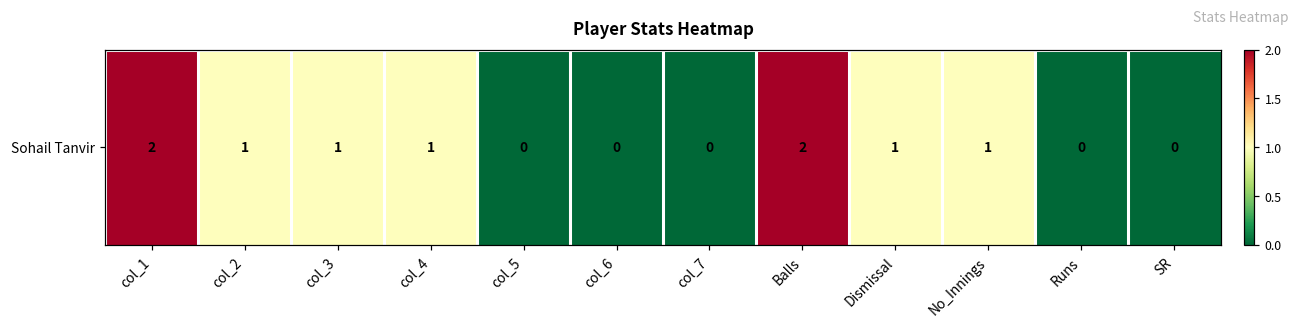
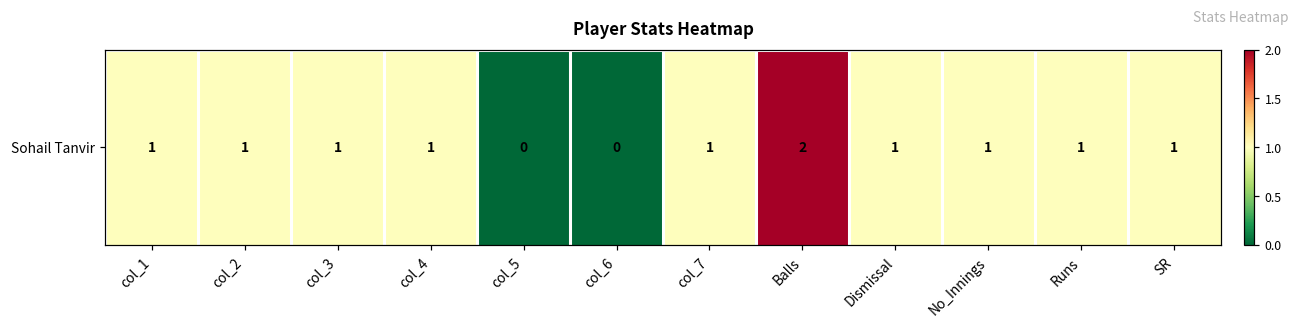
  {
    "Sohail Tanvir": {
-     "col_1": 2,
+     "col_1": 1,
      "col_2": 1,
      "col_3": 1,
      "col_4": 1,
      "col_5": 0,
      "col_6": 0,
-     "col_7": 0,
+     "col_7": 1,
      "Balls": 2,
      "Dismissal": 1,
      "No_Innings": 1,
-     "Runs": 0,
-     "SR": 0
+     "Runs": 1,
+     "SR": 1
    }
  }
